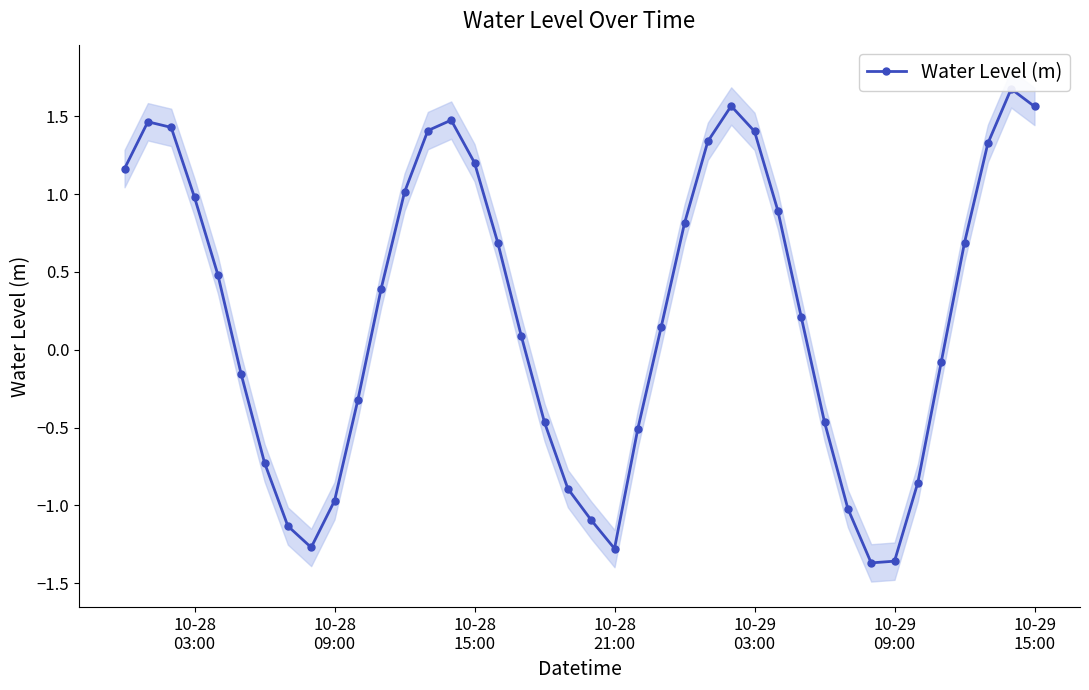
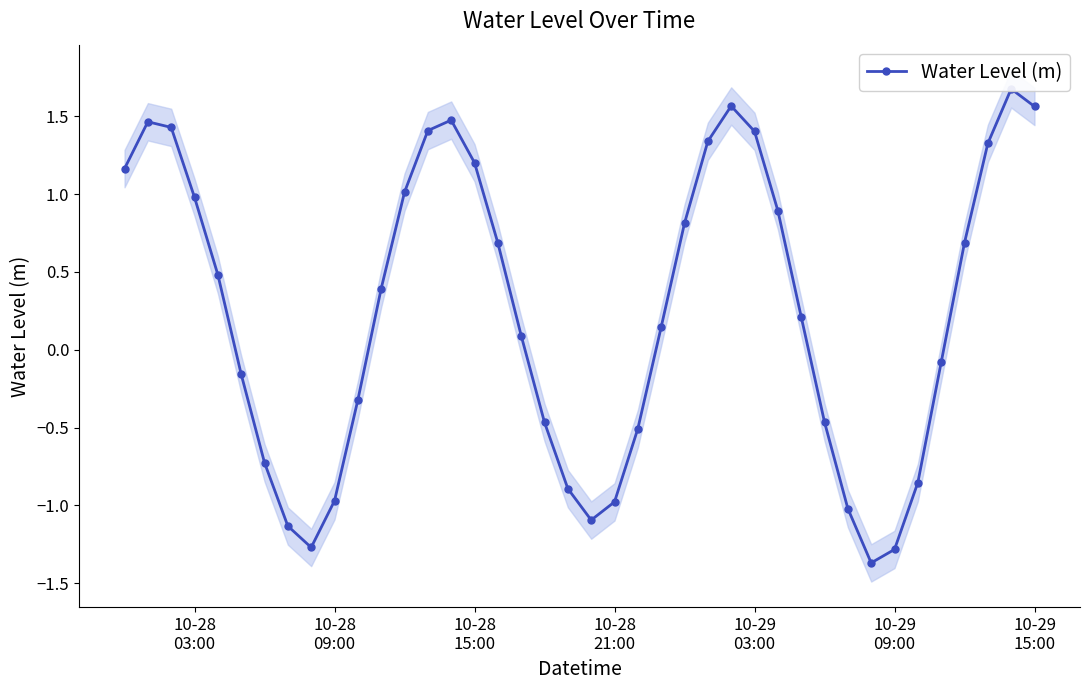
  {
    "Water Level (m)": {
      "10-28 03:00": 0.98,
      "10-28 09:00": -0.97,
      "10-28 15:00": 1.20,
-     "10-28 21:00": -1.28,
+     "10-28 21:00": -0.98,
      "10-29 03:00": 1.40,
-     "10-29 09:00": -1.36,
+     "10-29 09:00": -1.28,
      "10-29 15:00": 1.56
    }
  }
